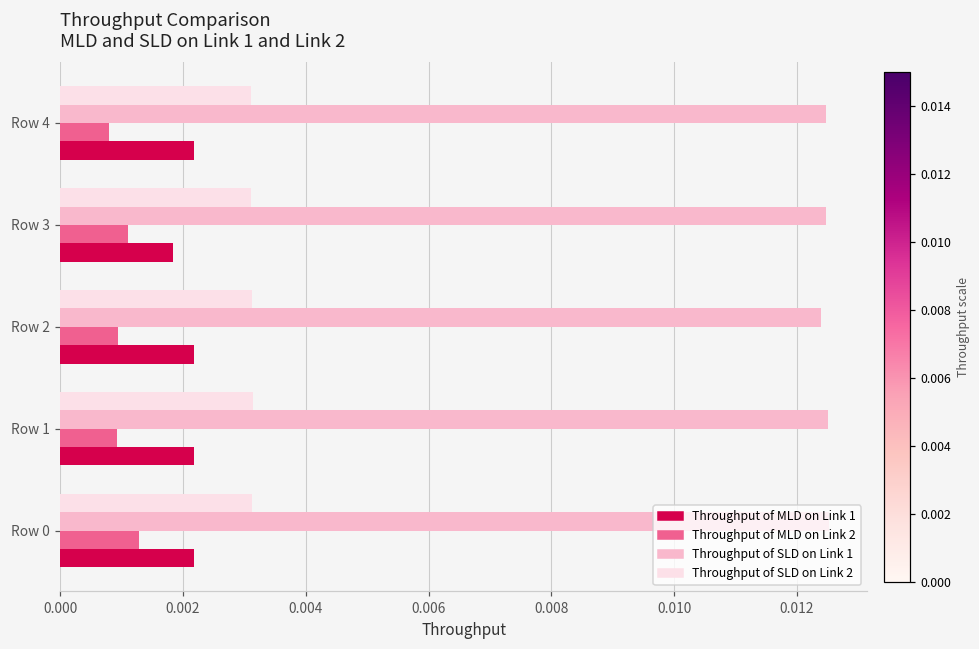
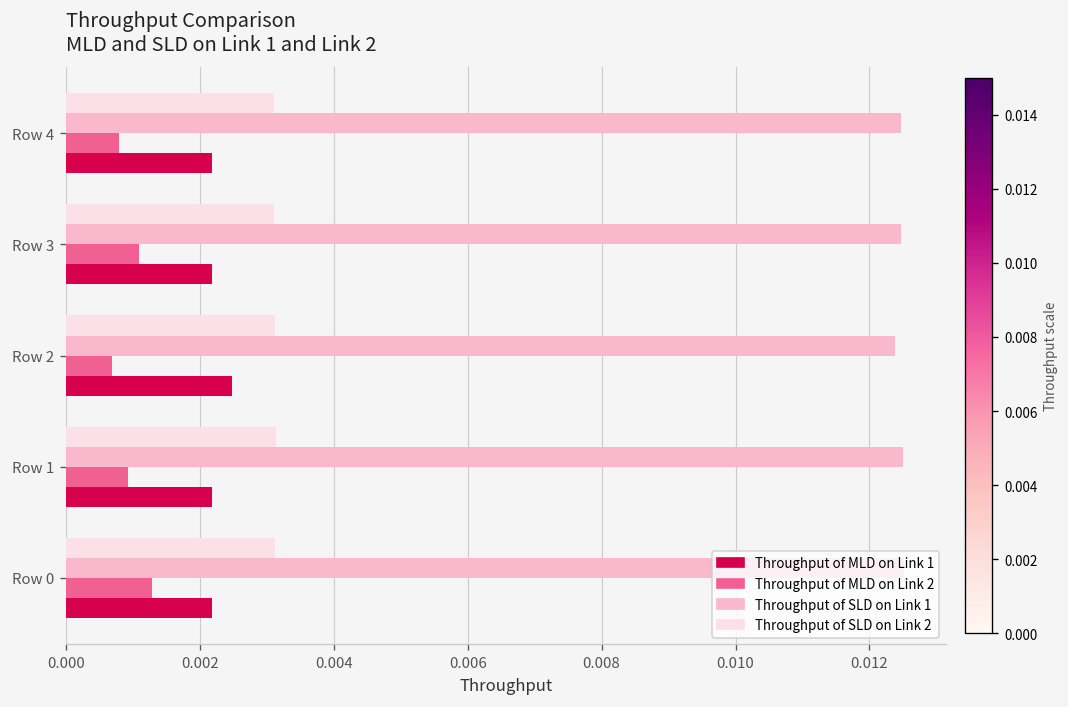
  {
    "Throughput of MLD on Link 1": {
      "Row 4": 0.0022,
-     "Row 3": 0.0018,
-     "Row 2": 0.0022,
+     "Row 3": 0.0022,
+     "Row 2": 0.0025,
      "Row 1": 0.0022,
      "Row 0": 0.0022
    },
    "Throughput of MLD on Link 2": {
      "Row 4": 0.0008,
      "Row 3": 0.0011,
-     "Row 2": 0.0009,
+     "Row 2": 0.0007,
      "Row 1": 0.0009,
      "Row 0": 0.0013
    }
  }
